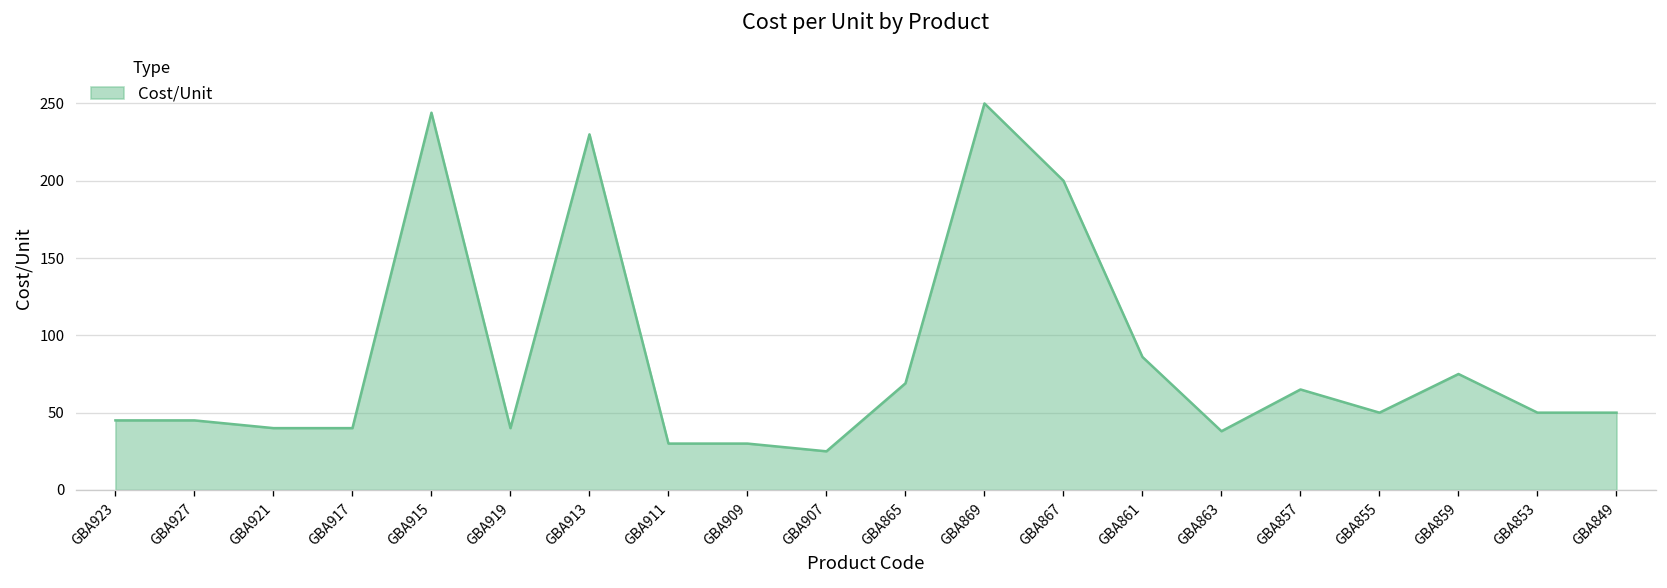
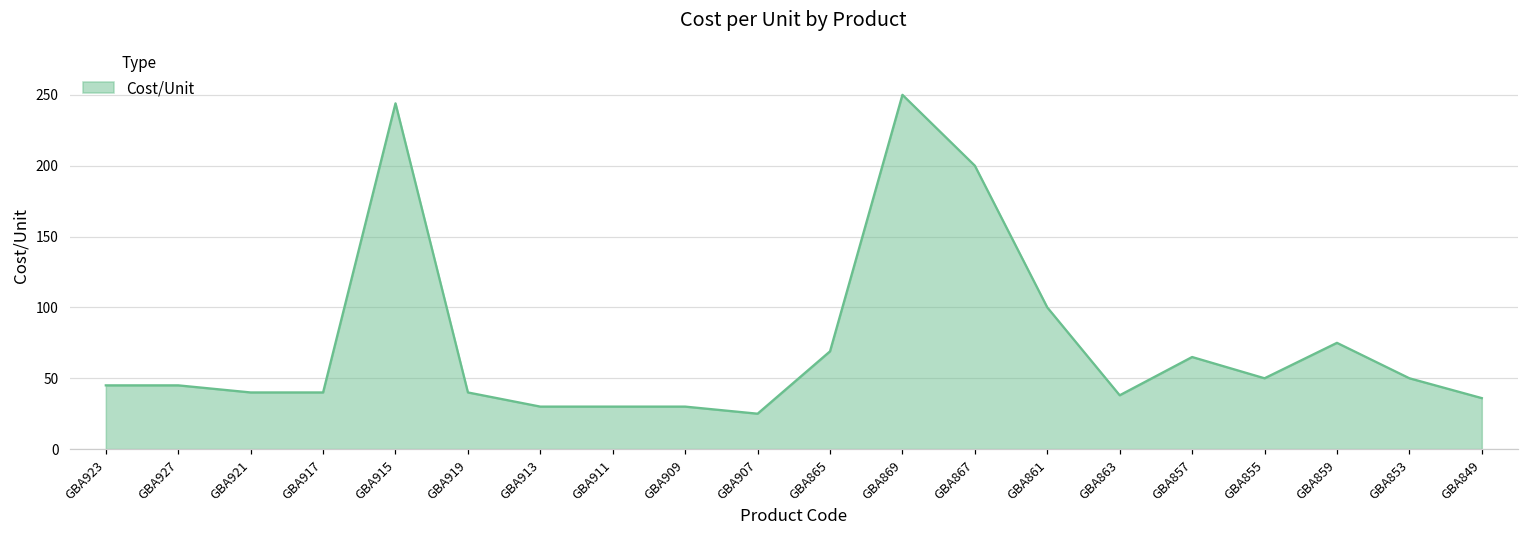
  {
    "GBA923": 45,
    "GBA927": 45,
    "GBA921": 40,
    "GBA917": 40,
    "GBA915": 244,
    "GBA919": 40,
-   "GBA913": 230,
+   "GBA913": 30,
    "GBA911": 30,
    "GBA909": 30,
    "GBA907": 25,
    "GBA865": 69,
    "GBA869": 250,
    "GBA867": 200,
-   "GBA861": 86,
+   "GBA861": 100,
    "GBA863": 38,
    "GBA857": 65,
    "GBA855": 50,
    "GBA859": 75,
    "GBA853": 50,
-   "GBA849": 50
+   "GBA849": 36
  }
